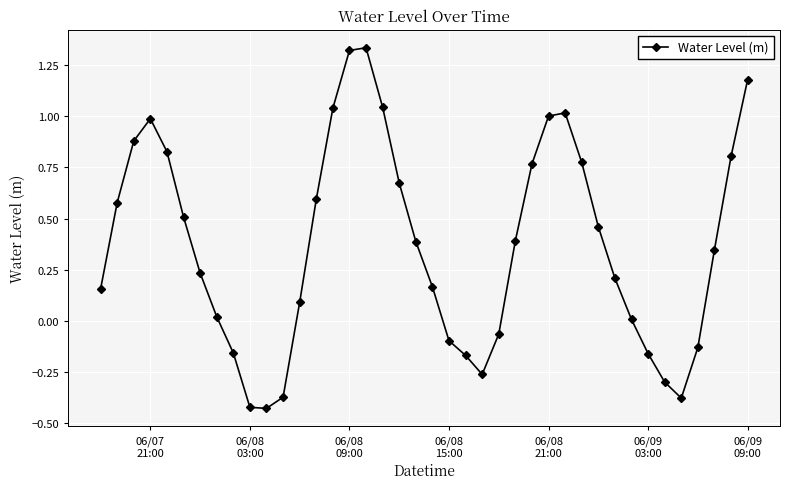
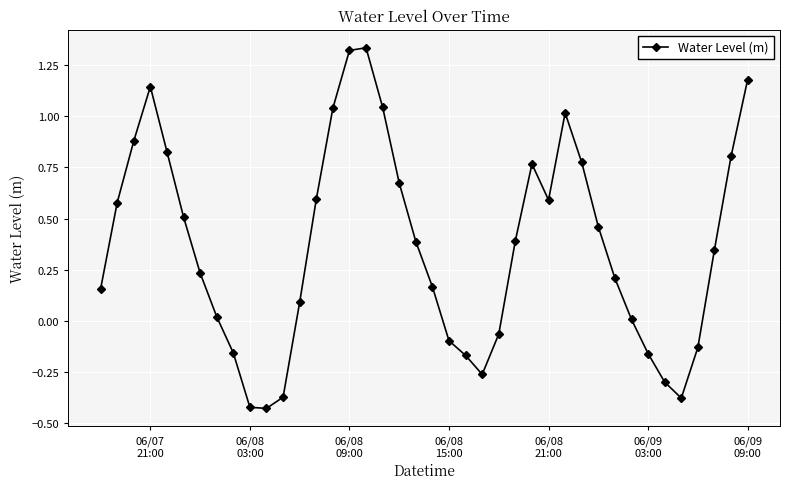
  {
-   "06/07 21:00": 0.99,
+   "06/07 21:00": 1.14,
    "06/08 03:00": -0.42,
    "06/08 09:00": 1.32,
    "06/08 15:00": -0.10,
-   "06/08 21:00": 1.00,
+   "06/08 21:00": 0.59,
    "06/09 03:00": -0.16,
    "06/09 09:00": 1.18
  }
